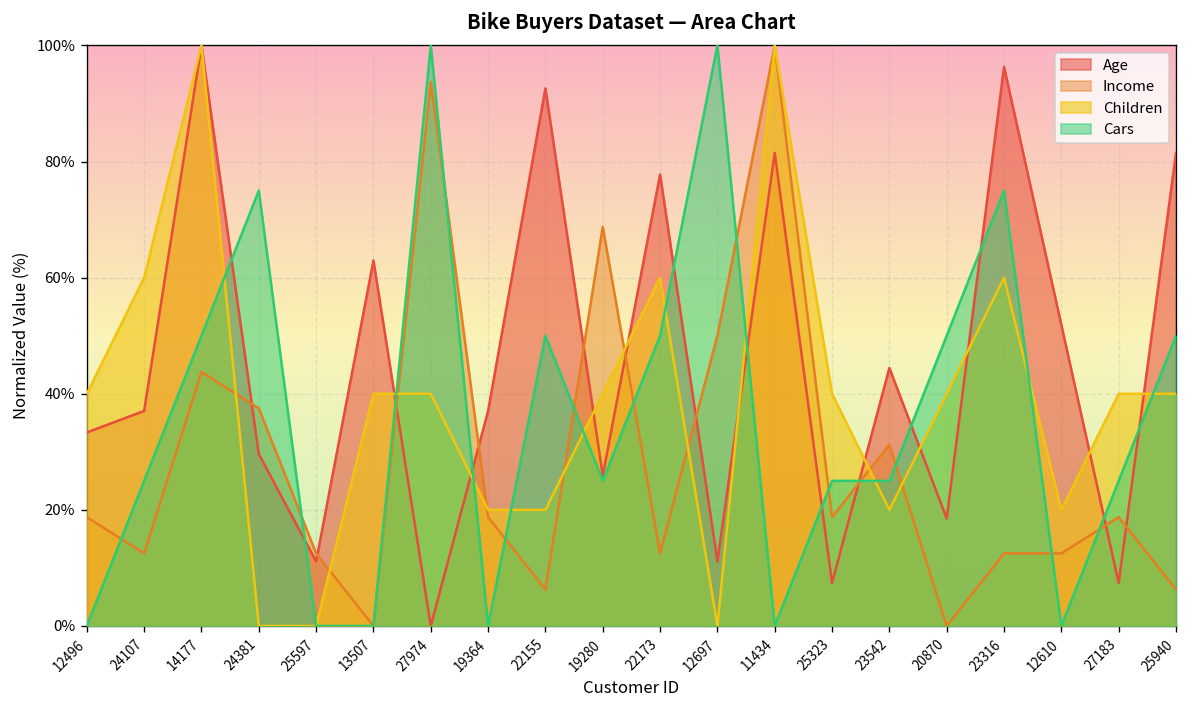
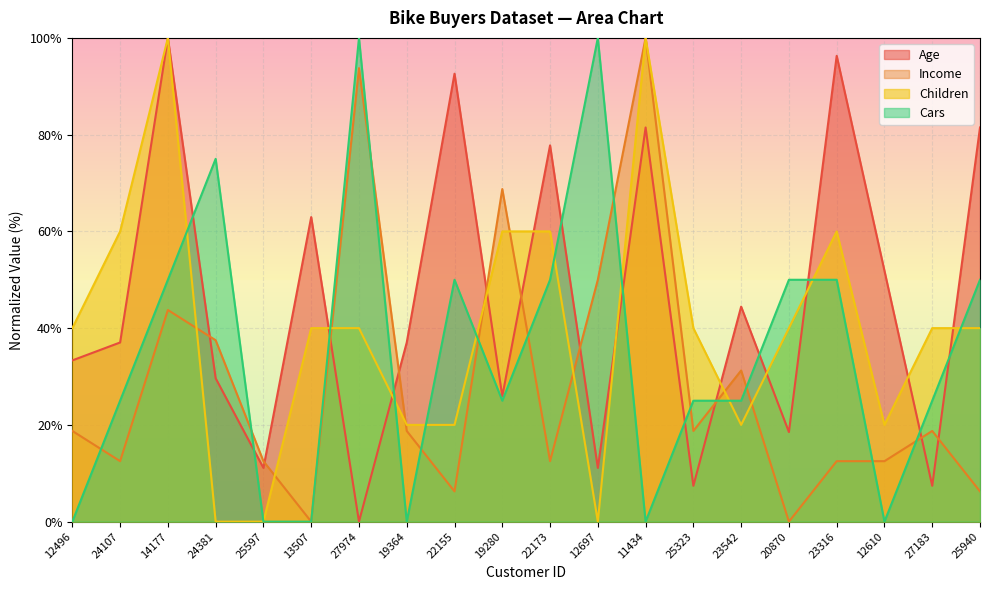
  {
    "Children": {
      "12496": "40%",
      "24107": "60%",
      "24381": "0%",
      "13507": "40%",
      "27974": "40%",
      "19364": "20%",
      "22155": "20%",
-     "19280": "40%",
+     "19280": "60%",
      "22173": "60%",
      "12697": "0%",
      "25323": "40%",
      "23542": "20%",
      "20870": "40%",
      "23316": "60%",
      "12610": "20%",
      "27183": "40%",
      "25940": "40%"
    },
    "Cars": {
      "12496": "0%",
      "24107": "25%",
      "14177": "50%",
      "24381": "75%",
      "27974": "100%",
      "19364": "0%",
      "22155": "50%",
      "19280": "25%",
      "22173": "50%",
      "12697": "100%",
      "11434": "0%",
      "25323": "25%",
      "23542": "25%",
      "20870": "50%",
-     "23316": "75%",
+     "23316": "50%",
      "12610": "0%",
      "27183": "25%",
      "25940": "50%"
    }
  }
